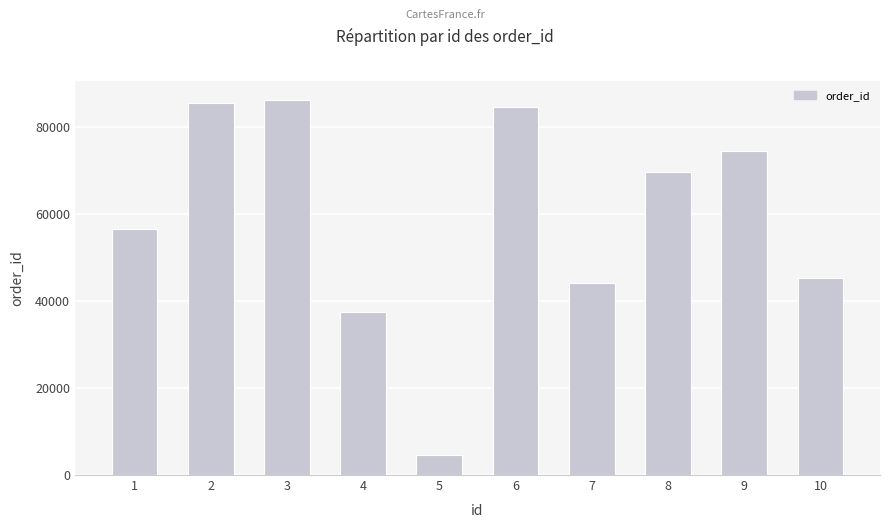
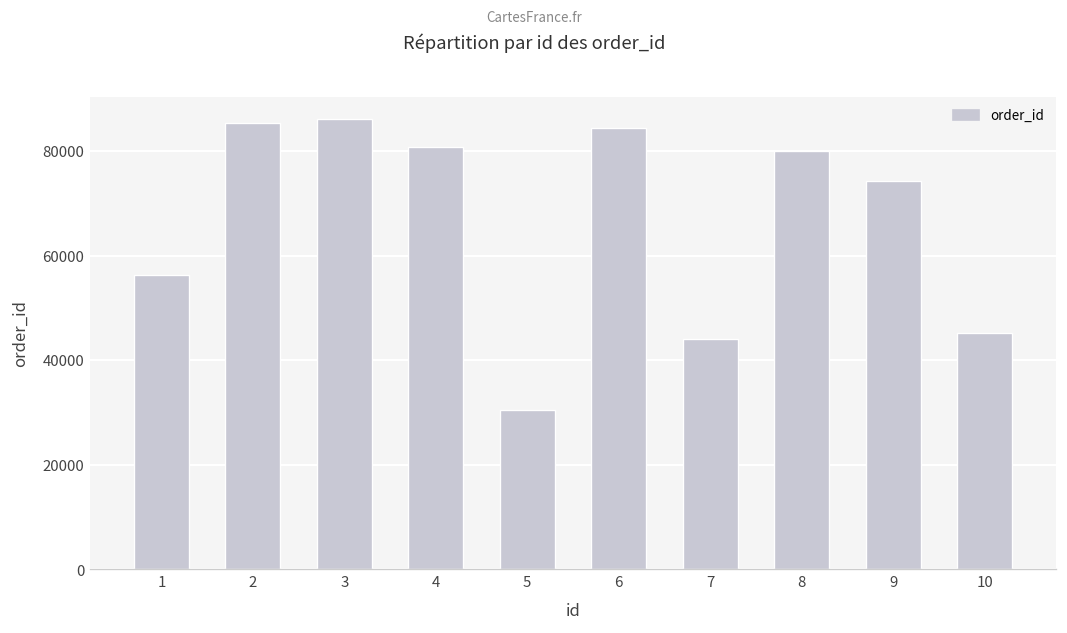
  {
    "1": 56000,
    "2": 85000,
    "3": 86000,
-   "4": 37000,
-   "5": 5000,
+   "4": 81000,
+   "5": 30000,
    "6": 85000,
    "7": 44000,
-   "8": 70000,
+   "8": 80000,
    "9": 74000,
    "10": 45000
  }
